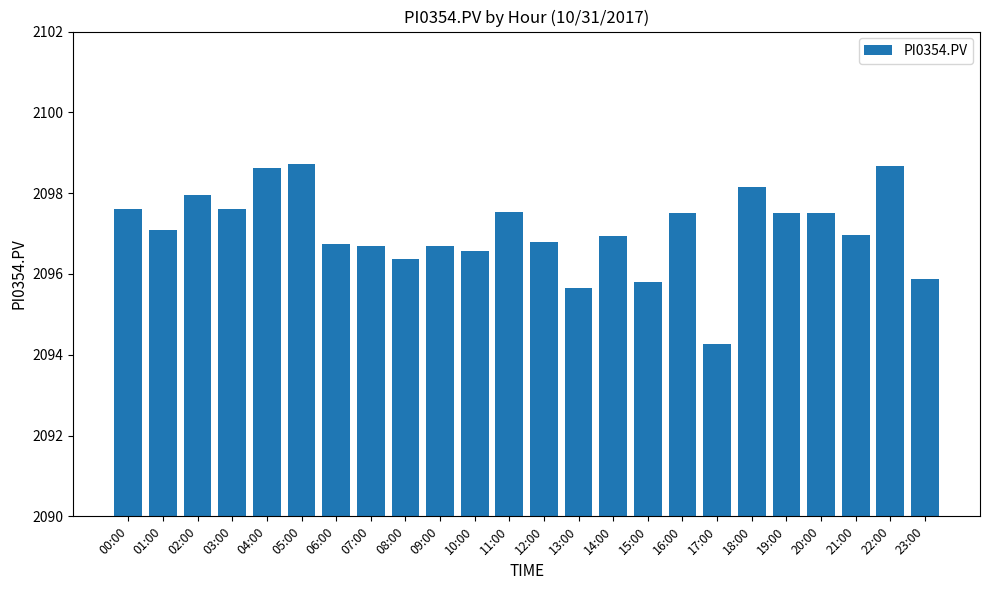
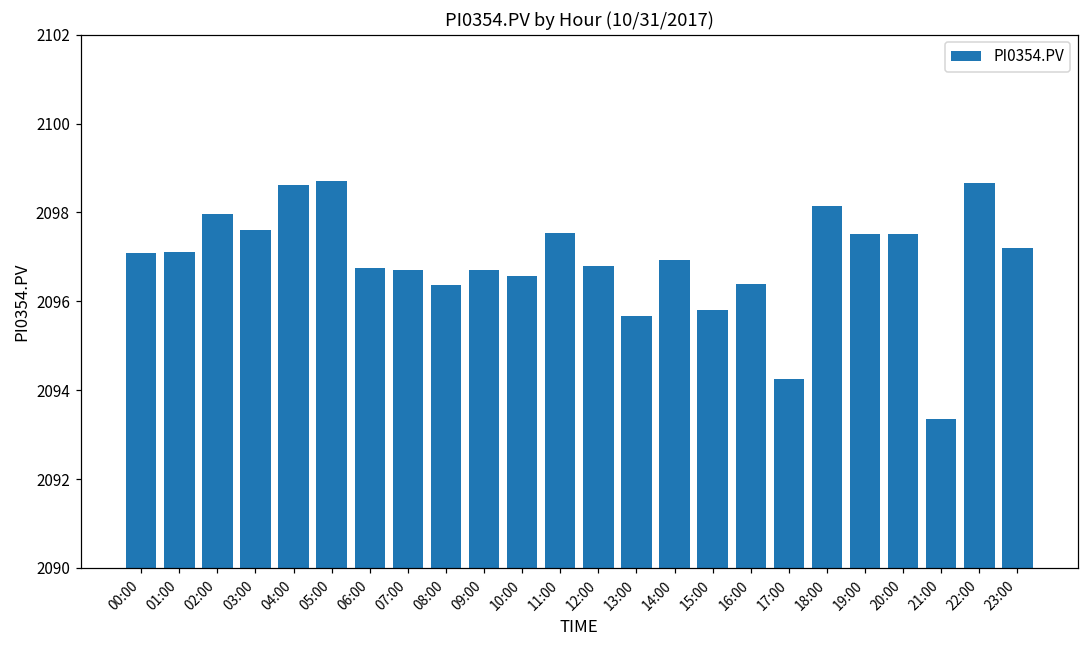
  {
-   "00:00": 2097.6,
+   "00:00": 2097.1,
    "01:00": 2097.1,
    "02:00": 2098.0,
    "03:00": 2097.6,
    "04:00": 2098.6,
    "05:00": 2098.7,
    "06:00": 2096.8,
    "07:00": 2096.7,
    "08:00": 2096.4,
    "09:00": 2096.7,
    "10:00": 2096.6,
    "11:00": 2097.5,
    "12:00": 2096.8,
    "13:00": 2095.7,
    "14:00": 2096.9,
    "15:00": 2095.8,
-   "16:00": 2097.5,
+   "16:00": 2096.4,
    "17:00": 2094.3,
    "18:00": 2098.2,
    "19:00": 2097.5,
    "20:00": 2097.5,
-   "21:00": 2097.0,
+   "21:00": 2093.4,
    "22:00": 2098.7,
-   "23:00": 2095.9
+   "23:00": 2097.2
  }
